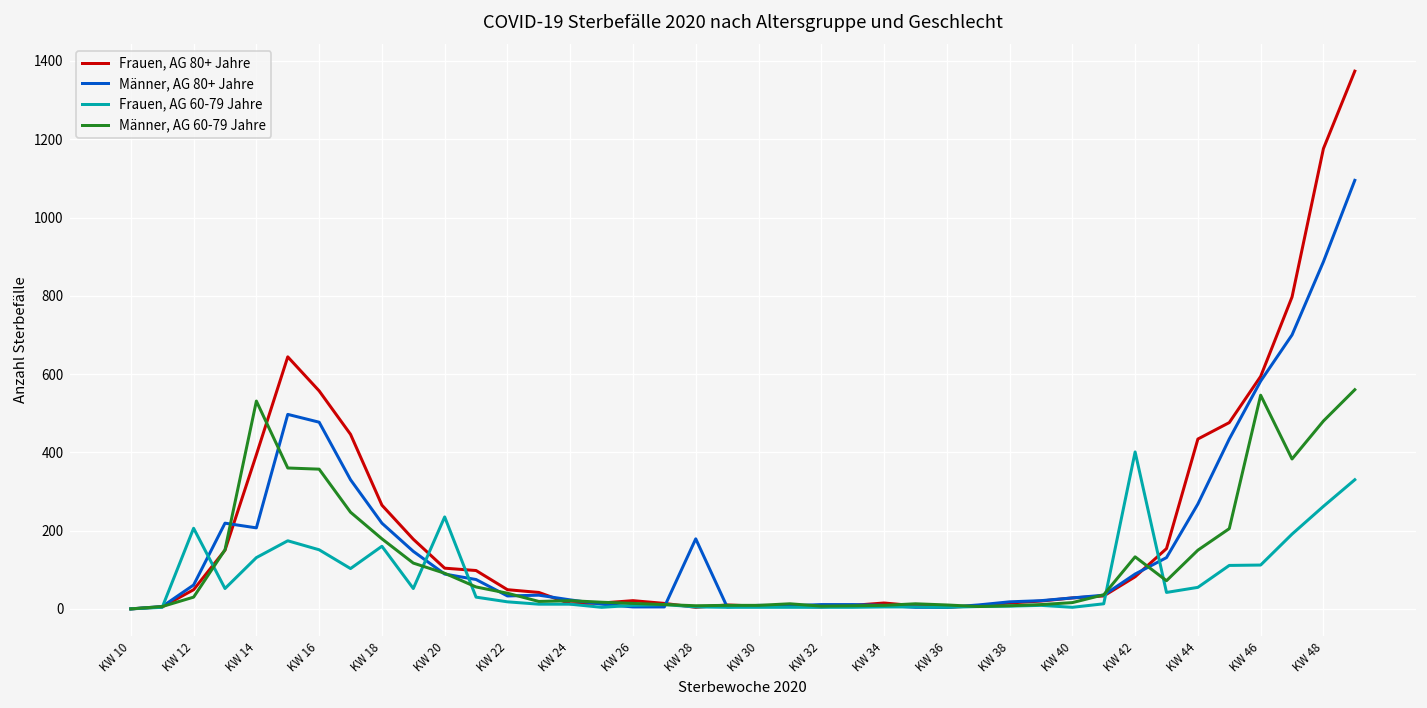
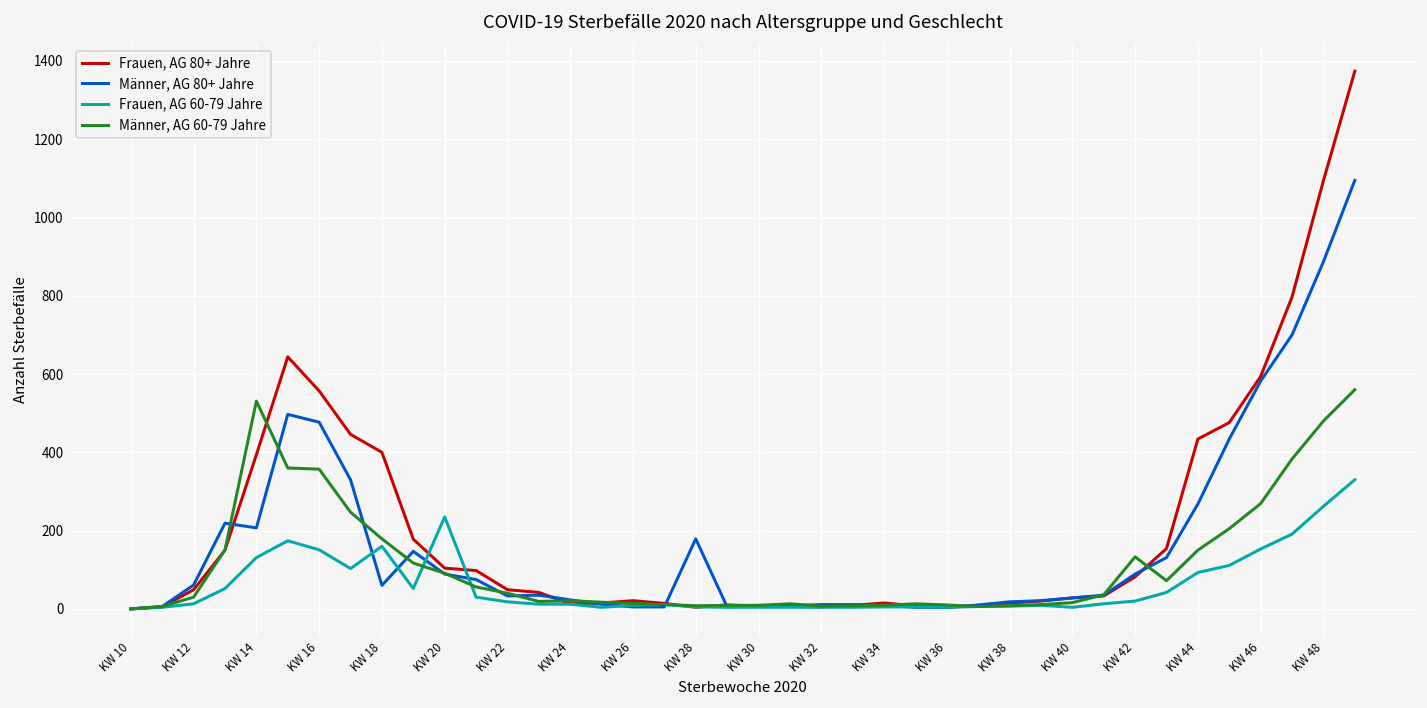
  {
    "Frauen, AG 80+ Jahre": {
      "KW 12": 50,
      "KW 14": 390,
      "KW 16": 560,
-     "KW 18": 270,
+     "KW 18": 400,
      "KW 20": 100,
      "KW 22": 50,
      "KW 44": 430,
      "KW 46": 590,
-     "KW 48": 1180
+     "KW 48": 1090
    },
    "Männer, AG 80+ Jahre": {
      "KW 12": 60,
      "KW 14": 210,
      "KW 16": 480,
-     "KW 18": 220,
+     "KW 18": 60,
      "KW 28": 180,
      "KW 44": 270,
      "KW 46": 580,
      "KW 48": 890
    },
    "Frauen, AG 60-79 Jahre": {
-     "KW 12": 210,
+     "KW 12": 10,
      "KW 14": 130,
      "KW 16": 150,
      "KW 18": 160,
      "KW 20": 240,
      "KW 22": 20,
      "KW 40": 0,
-     "KW 42": 400,
-     "KW 44": 60,
-     "KW 46": 110,
+     "KW 42": 20,
+     "KW 44": 90,
+     "KW 46": 150,
      "KW 48": 260
    },
    "Männer, AG 60-79 Jahre": {
      "KW 12": 30,
      "KW 14": 530,
      "KW 16": 360,
      "KW 18": 180,
      "KW 40": 20,
      "KW 42": 130,
      "KW 44": 150,
-     "KW 46": 550,
+     "KW 46": 270,
      "KW 48": 480
    }
  }
